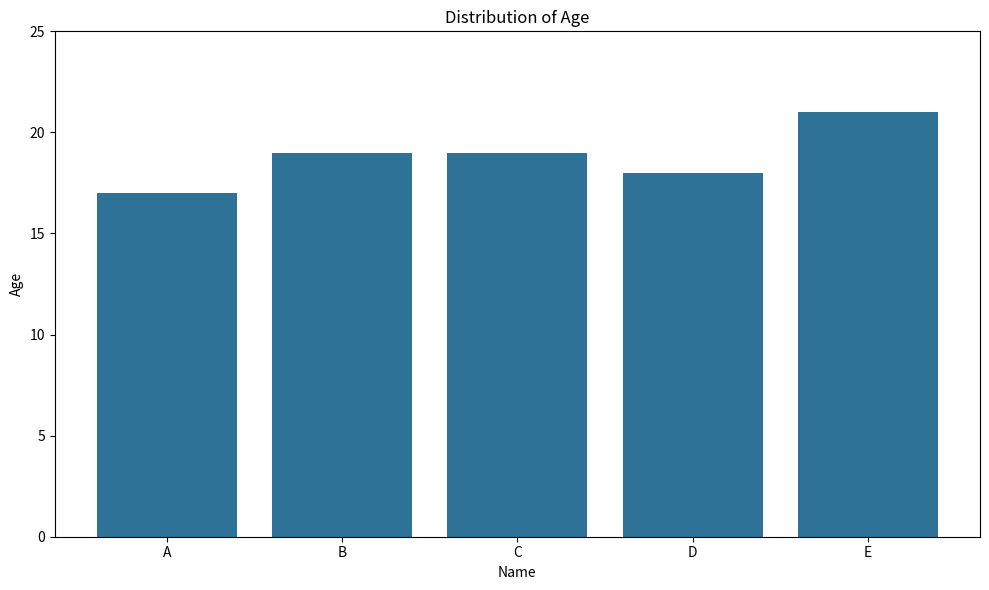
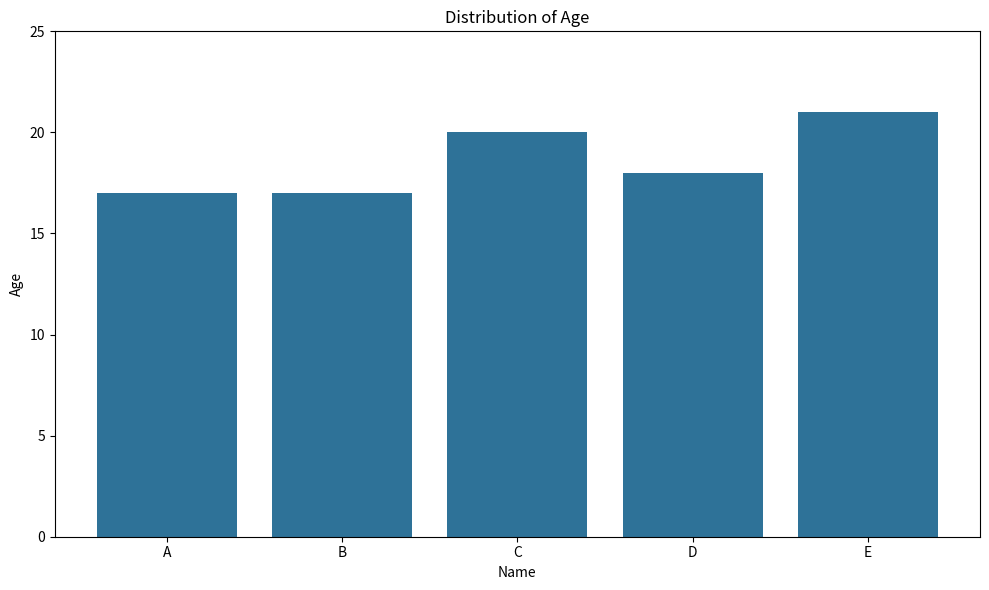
  {
    "A": 17,
-   "B": 19,
-   "C": 19,
+   "B": 17,
+   "C": 20,
    "D": 18,
    "E": 21
  }
